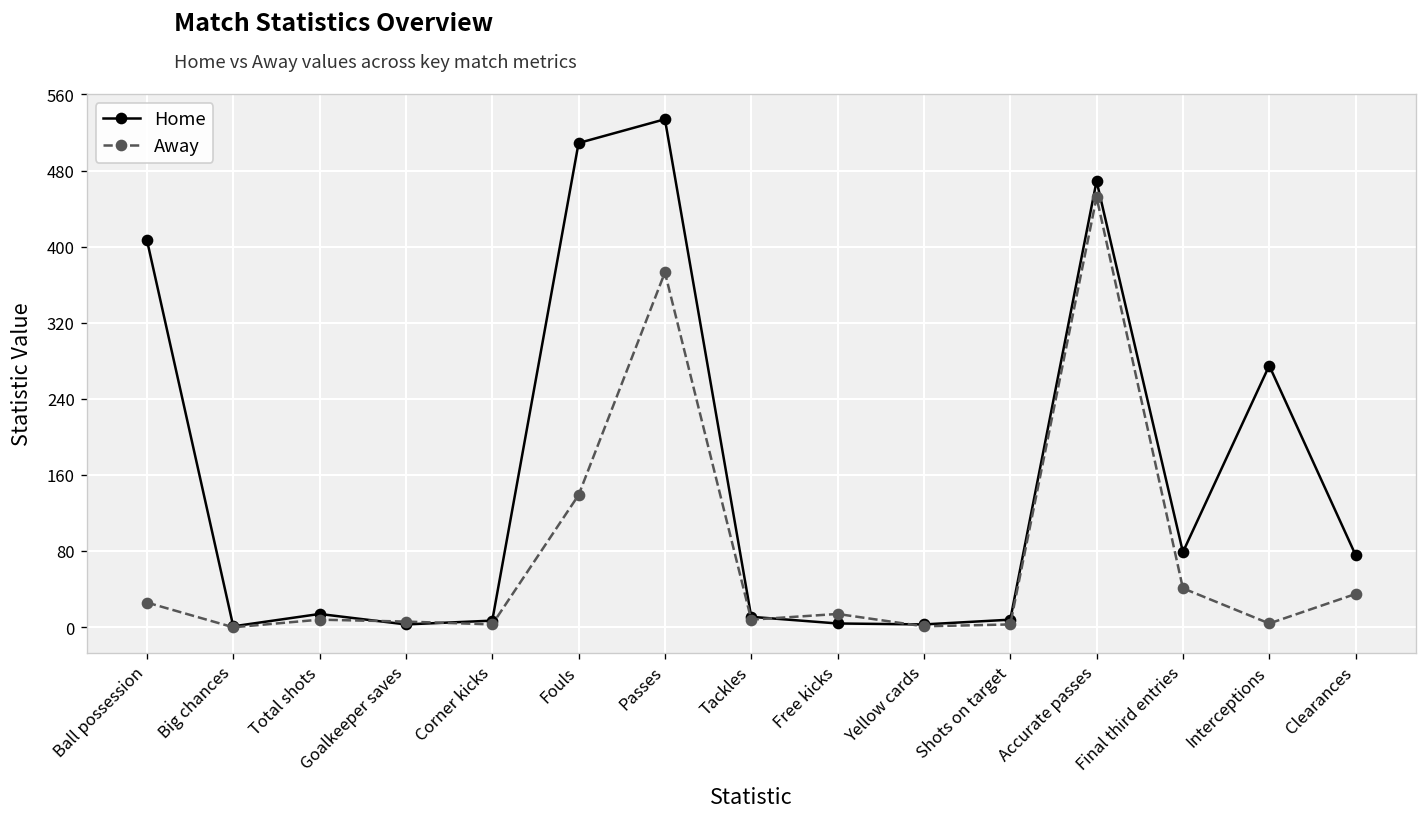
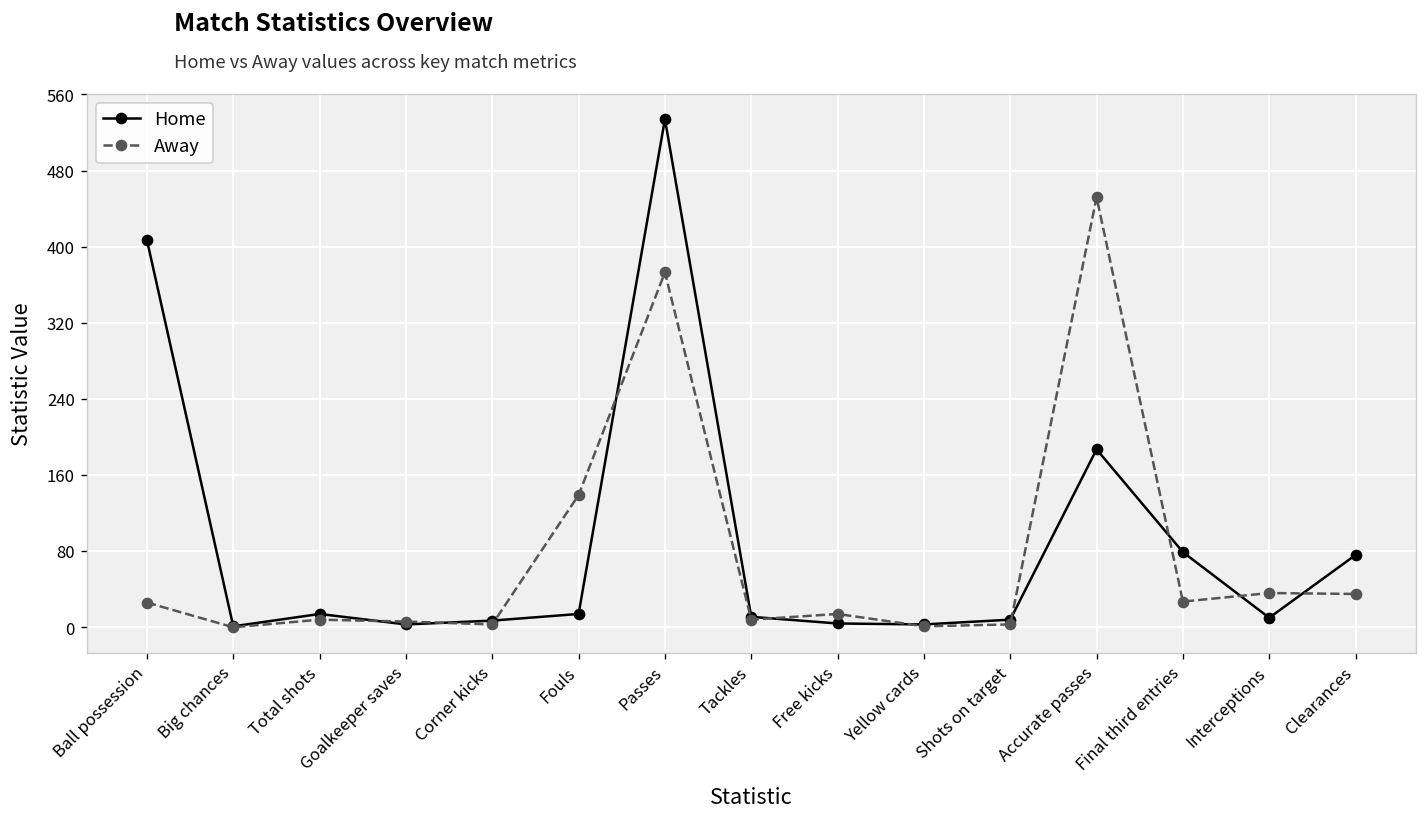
  {
    "Home": {
      "Ball possession": 410,
      "Total shots": 10,
      "Corner kicks": 10,
-     "Fouls": 510,
+     "Fouls": 10,
      "Passes": 530,
      "Free kicks": 0,
      "Shots on target": 10,
-     "Accurate passes": 470,
+     "Accurate passes": 190,
      "Final third entries": 80,
-     "Interceptions": 280,
+     "Interceptions": 10,
      "Clearances": 80
    },
    "Away": {
      "Ball possession": 30,
      "Total shots": 10,
      "Corner kicks": 0,
      "Fouls": 140,
      "Passes": 370,
      "Free kicks": 10,
      "Shots on target": 0,
      "Accurate passes": 450,
-     "Final third entries": 40,
-     "Interceptions": 0,
+     "Final third entries": 30,
+     "Interceptions": 40,
      "Clearances": 40
    }
  }
